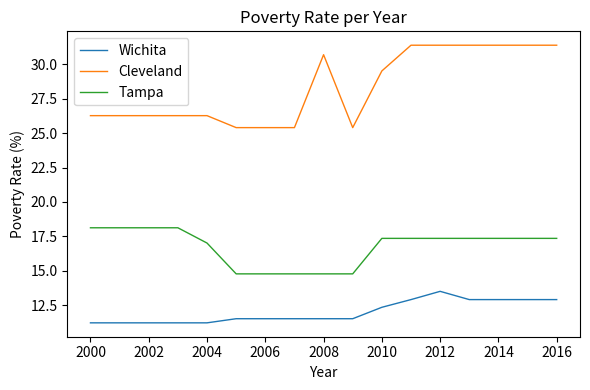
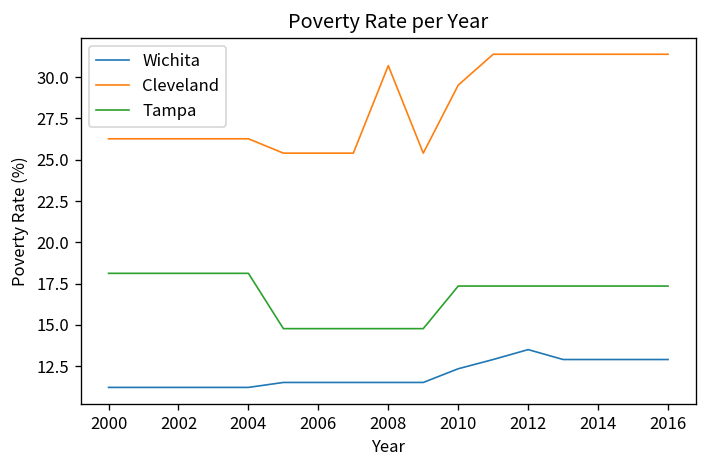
  {
    "Wichita": {
      "2000": 11.2,
      "2002": 11.2,
      "2004": 11.2,
      "2006": 11.5,
      "2008": 11.5,
      "2010": 12.3,
      "2012": 13.5,
      "2014": 12.9,
      "2016": 12.9
    },
    "Cleveland": {
      "2000": 26.3,
      "2002": 26.3,
      "2004": 26.3,
      "2006": 25.4,
      "2008": 30.7,
      "2010": 29.5,
      "2012": 31.4,
      "2014": 31.4,
      "2016": 31.4
    },
    "Tampa": {
      "2000": 18.1,
      "2002": 18.1,
-     "2004": 17.0,
+     "2004": 18.1,
      "2006": 14.8,
      "2008": 14.8,
      "2010": 17.4,
      "2012": 17.4,
      "2014": 17.4,
      "2016": 17.4
    }
  }
